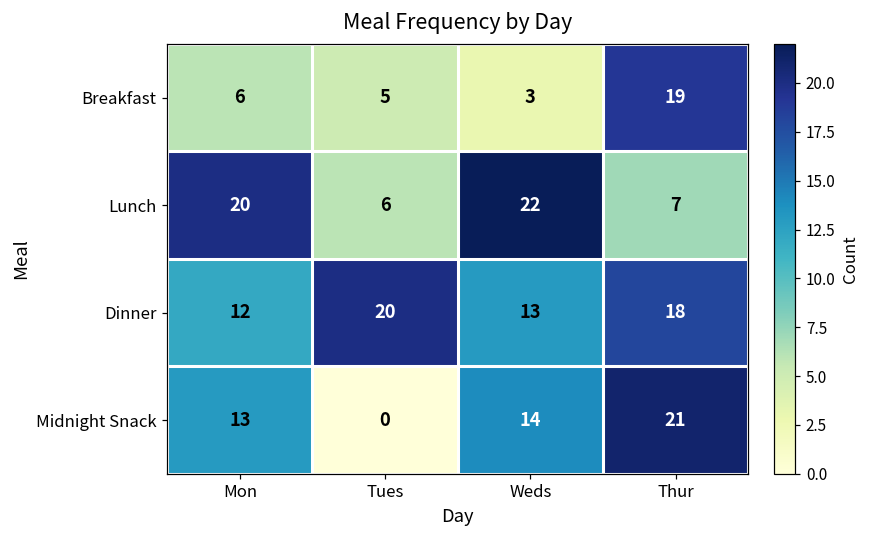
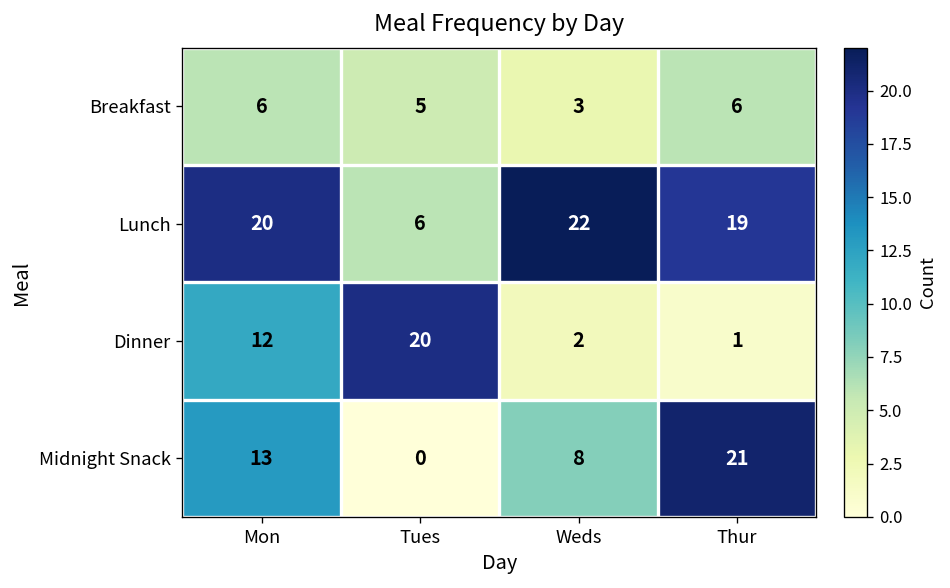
  {
    "Breakfast": {
      "Mon": 6,
      "Tues": 5,
      "Weds": 3,
-     "Thur": 19
+     "Thur": 6
    },
    "Lunch": {
      "Mon": 20,
      "Tues": 6,
      "Weds": 22,
-     "Thur": 7
+     "Thur": 19
    },
    "Dinner": {
      "Mon": 12,
      "Tues": 20,
-     "Weds": 13,
-     "Thur": 18
+     "Weds": 2,
+     "Thur": 1
    },
    "Midnight Snack": {
      "Mon": 13,
      "Tues": 0,
-     "Weds": 14,
+     "Weds": 8,
      "Thur": 21
    }
  }
